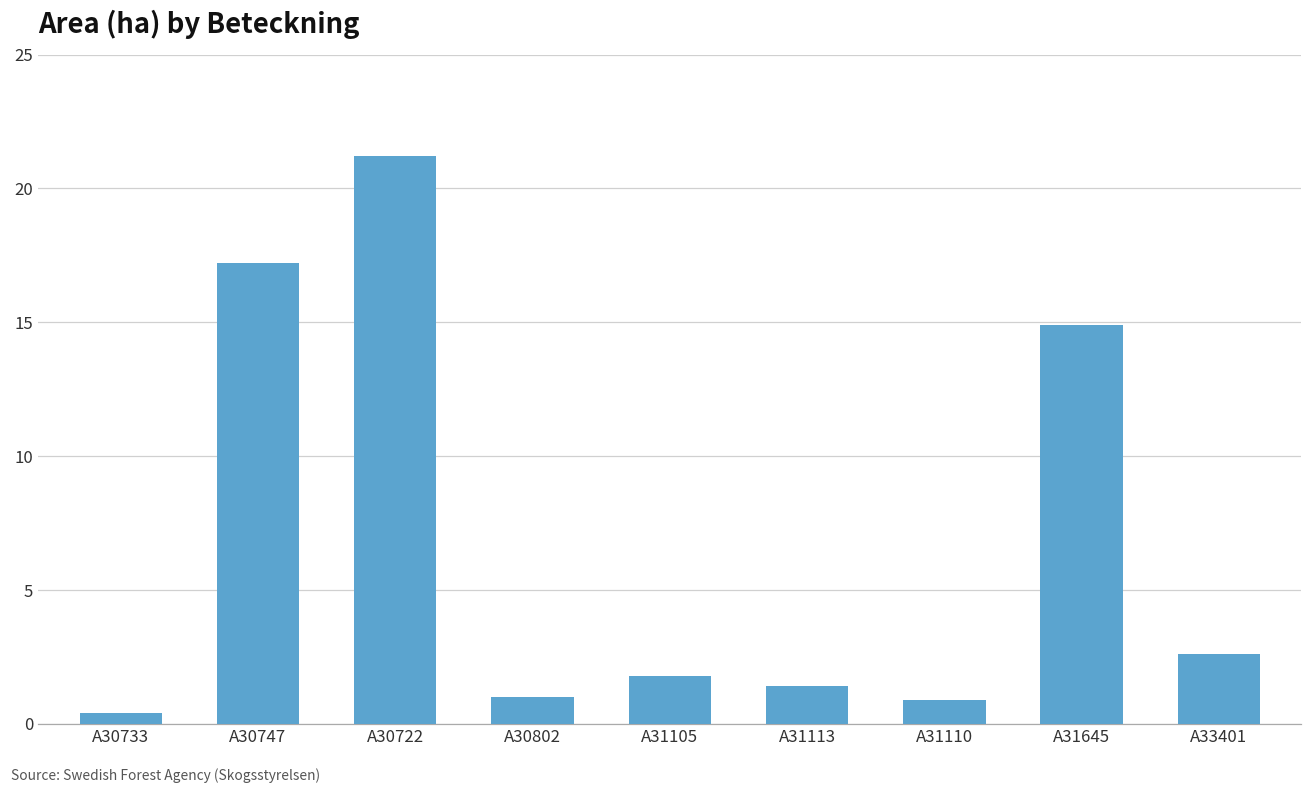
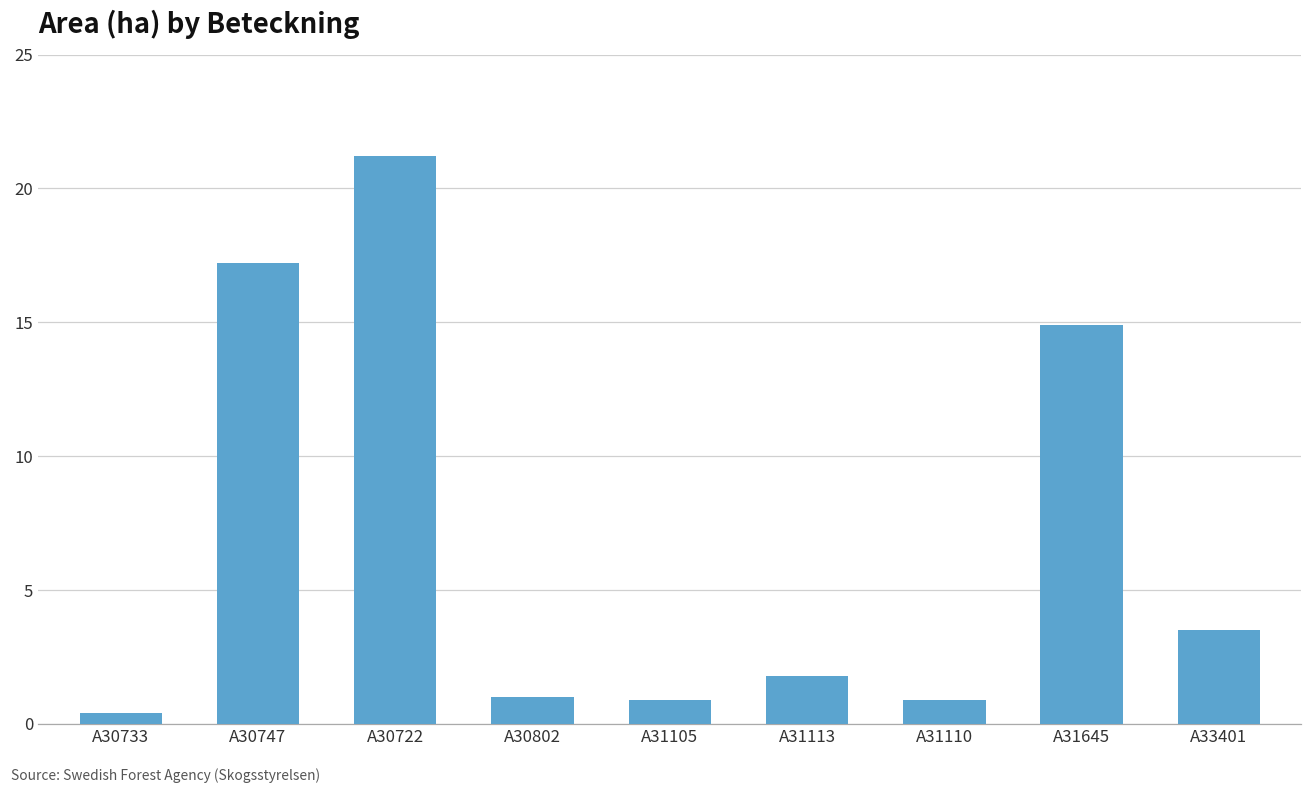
  {
    "A30733": 0.4,
    "A30747": 17.2,
    "A30722": 21.2,
    "A30802": 1.0,
-   "A31105": 1.8,
-   "A31113": 1.4,
+   "A31105": 0.9,
+   "A31113": 1.8,
    "A31110": 0.9,
    "A31645": 14.9,
-   "A33401": 2.6
+   "A33401": 3.5
  }
